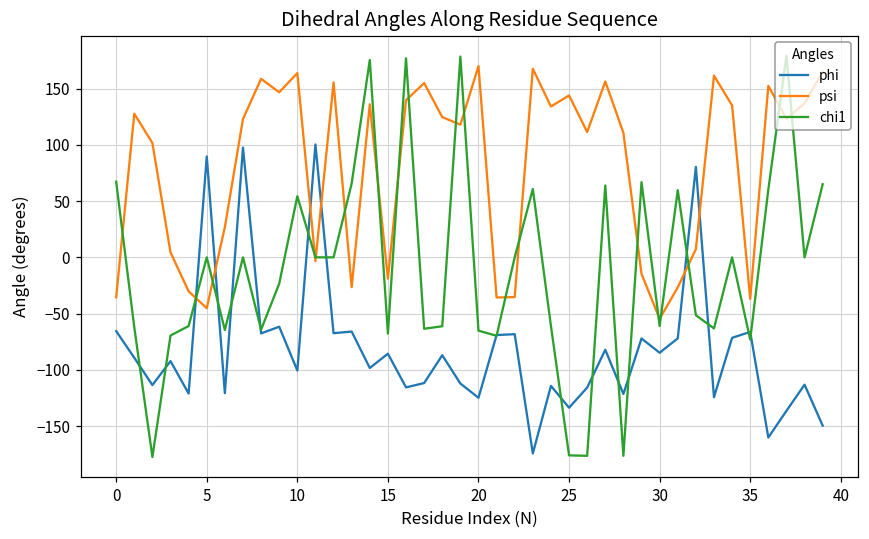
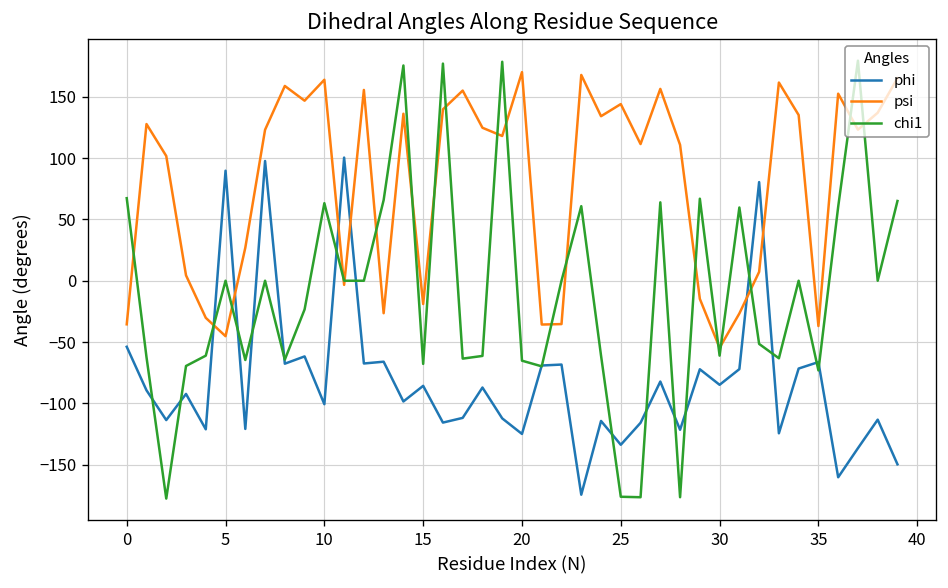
  {
    "phi": {
-     "0": -66,
+     "0": -54,
      "5": 90,
      "10": -101,
      "15": -86,
      "20": -125,
      "25": -134,
      "30": -85,
      "35": -66
    },
    "psi": {
      "0": -36,
      "5": -45,
      "10": 164,
      "15": -19,
      "20": 170,
      "25": 144,
      "30": -55,
      "35": -37
    },
    "chi1": {
      "0": 67,
      "5": 0,
-     "10": 54,
+     "10": 63,
      "15": -68,
      "20": -65,
      "25": -176,
      "30": -61,
      "35": -73
    }
  }
